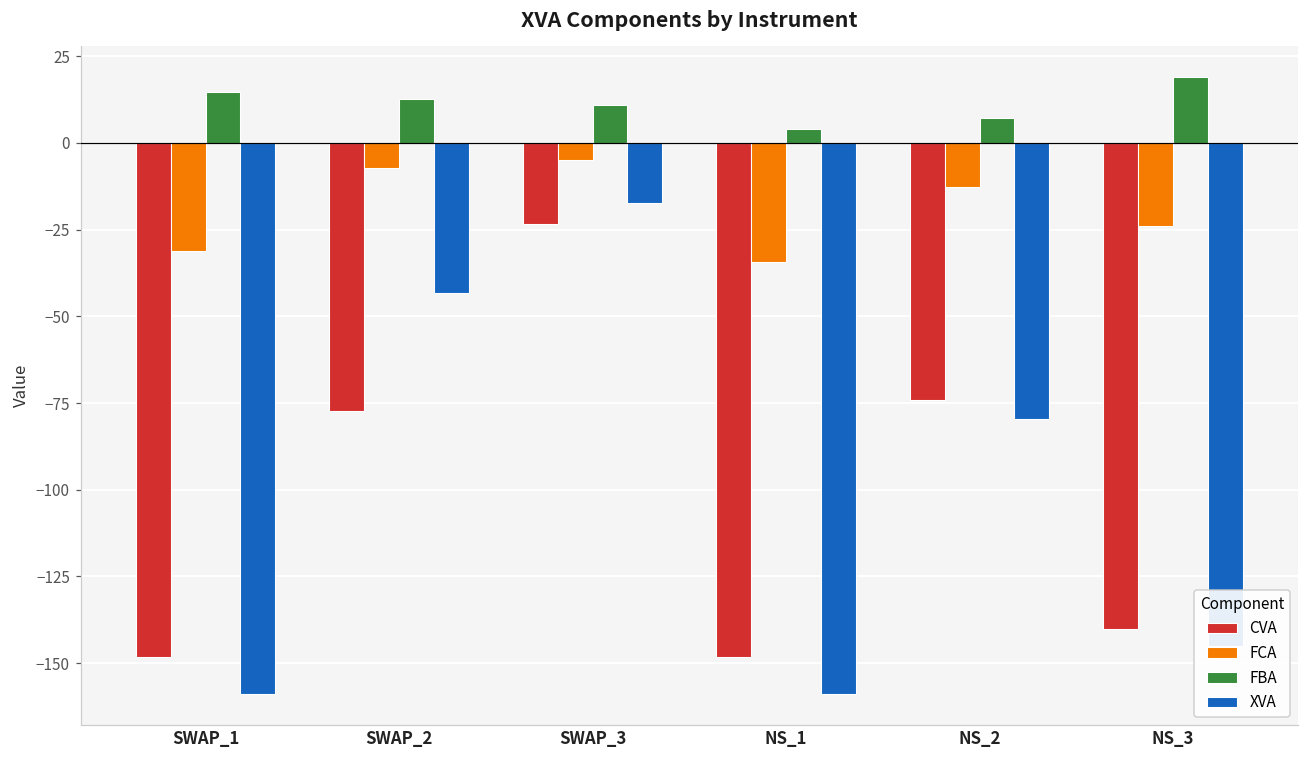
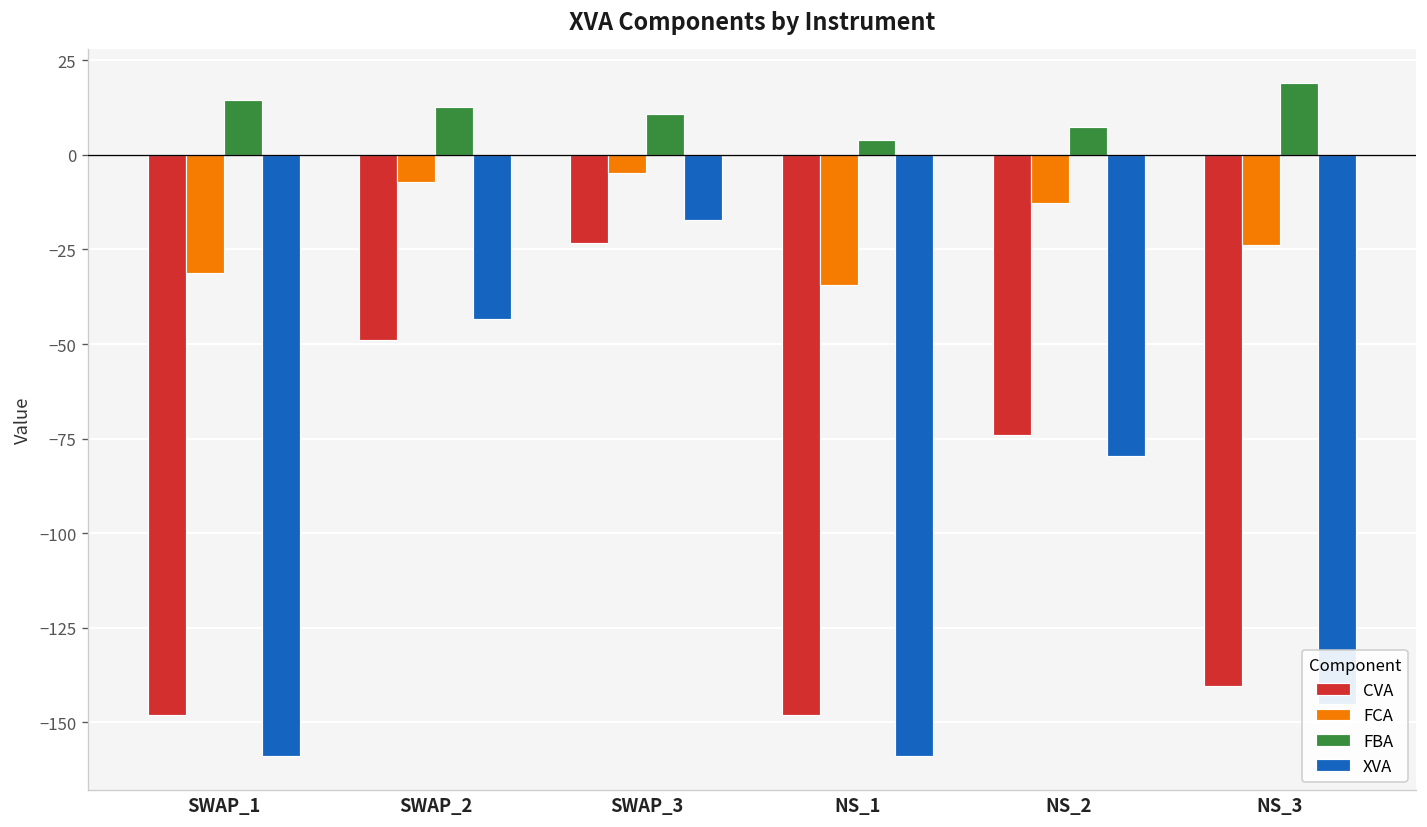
  {
    "CVA": {
      "SWAP_1": -148,
-     "SWAP_2": -77,
+     "SWAP_2": -49,
      "SWAP_3": -23,
      "NS_1": -148,
      "NS_2": -74,
      "NS_3": -140
    },
    "FCA": {
      "SWAP_1": -31,
      "SWAP_2": -7,
      "SWAP_3": -5,
      "NS_1": -34,
      "NS_2": -13,
      "NS_3": -24
    },
    "FBA": {
      "SWAP_1": 15,
      "SWAP_2": 13,
      "SWAP_3": 11,
      "NS_1": 4,
      "NS_2": 7,
      "NS_3": 19
    },
    "XVA": {
      "SWAP_1": -159,
      "SWAP_2": -43,
      "SWAP_3": -17,
      "NS_1": -159,
      "NS_2": -79
    }
  }
